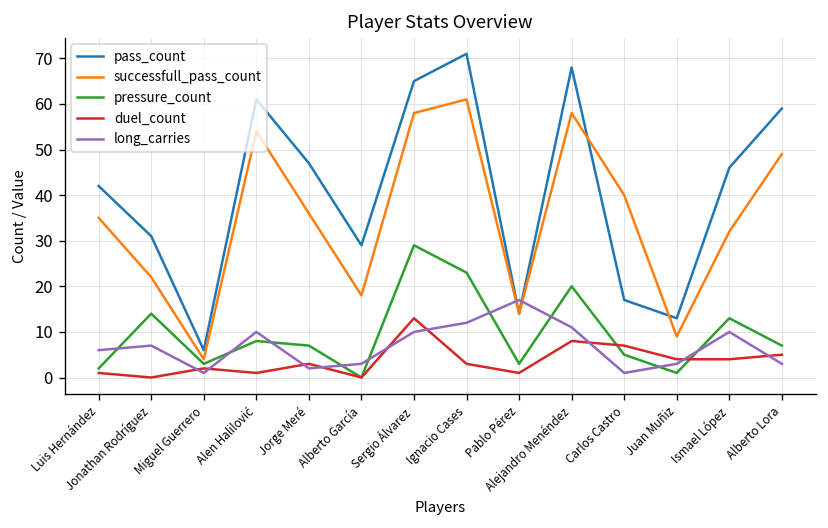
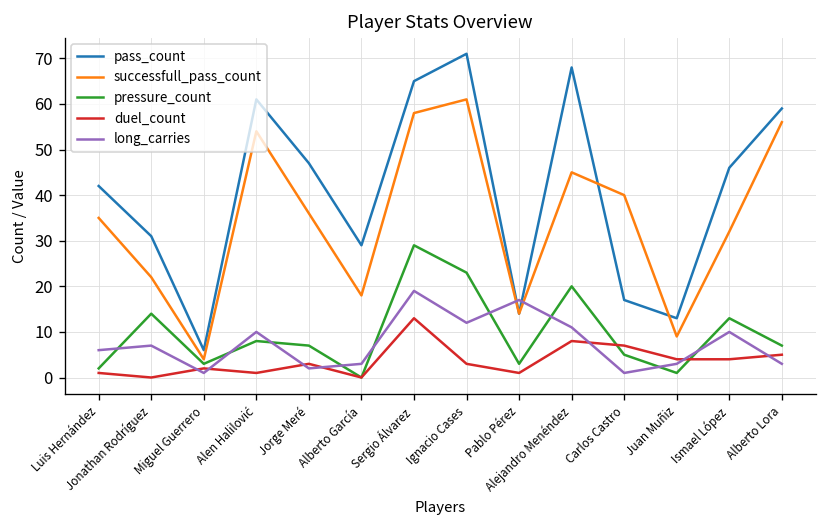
  {
    "pass_count": {
      "Luis Hernández": 42,
      "Jonathan Rodríguez": 31,
      "Miguel Guerrero": 6,
      "Jorge Meré": 47,
      "Alberto García": 29,
      "Sergio Álvarez": 65,
      "Ignacio Cases": 71,
      "Alejandro Menéndez": 68,
      "Carlos Castro": 17,
      "Juan Muñiz": 13,
      "Ismael López": 46,
      "Alberto Lora": 59
    },
    "successfull_pass_count": {
      "Luis Hernández": 35,
      "Jonathan Rodríguez": 22,
      "Miguel Guerrero": 4,
      "Jorge Meré": 36,
      "Alberto García": 18,
      "Sergio Álvarez": 58,
      "Ignacio Cases": 61,
-     "Alejandro Menéndez": 58,
+     "Alejandro Menéndez": 45,
      "Carlos Castro": 40,
      "Juan Muñiz": 9,
      "Ismael López": 32,
-     "Alberto Lora": 49
+     "Alberto Lora": 56
    },
    "pressure_count": {
      "Luis Hernández": 2,
      "Jonathan Rodríguez": 14,
      "Miguel Guerrero": 3,
      "Alen Halilović": 8,
      "Jorge Meré": 7,
      "Sergio Álvarez": 29,
      "Ignacio Cases": 23,
      "Pablo Pérez": 3,
      "Alejandro Menéndez": 20,
      "Carlos Castro": 5,
      "Juan Muñiz": 1,
      "Ismael López": 13,
      "Alberto Lora": 7
    },
    "duel_count": {
      "Luis Hernández": 1,
      "Jonathan Rodríguez": 0,
      "Miguel Guerrero": 2,
      "Alen Halilović": 1,
      "Jorge Meré": 3,
      "Sergio Álvarez": 13,
      "Ignacio Cases": 3,
      "Pablo Pérez": 1,
      "Alejandro Menéndez": 8,
      "Carlos Castro": 7,
      "Juan Muñiz": 4,
      "Ismael López": 4,
      "Alberto Lora": 5
    },
    "long_carries": {
      "Luis Hernández": 6,
      "Jonathan Rodríguez": 7,
      "Miguel Guerrero": 1,
      "Alen Halilović": 10,
      "Jorge Meré": 2,
      "Alberto García": 3,
-     "Sergio Álvarez": 10,
+     "Sergio Álvarez": 19,
      "Ignacio Cases": 12,
      "Pablo Pérez": 17,
      "Alejandro Menéndez": 11,
      "Carlos Castro": 1,
      "Juan Muñiz": 3,
      "Ismael López": 10,
      "Alberto Lora": 3
    }
  }
